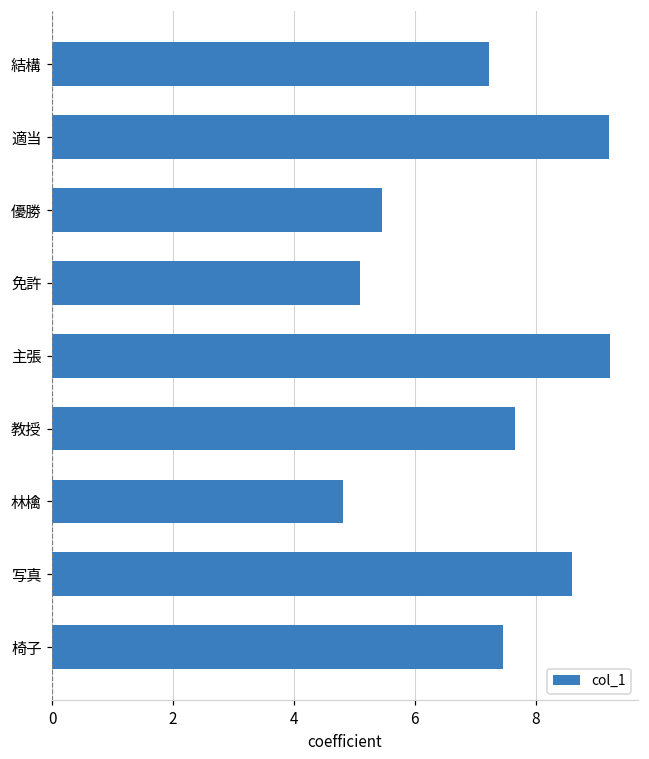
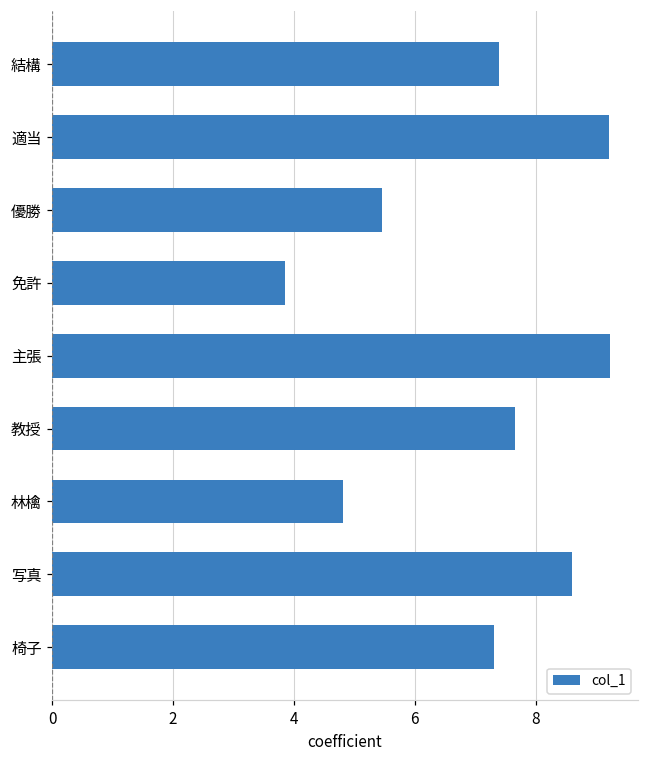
  {
-   "結構": 7.2,
+   "結構": 7.4,
    "適当": 9.2,
    "優勝": 5.5,
-   "免許": 5.1,
+   "免許": 3.9,
    "主張": 9.2,
    "教授": 7.7,
    "林檎": 4.8,
    "写真": 8.6,
-   "椅子": 7.5
+   "椅子": 7.3
  }
